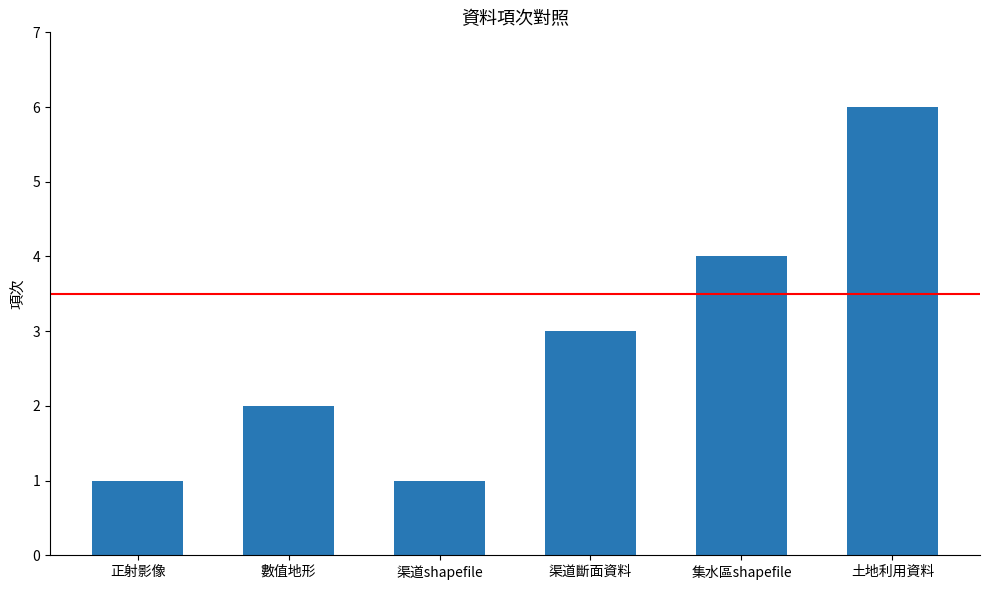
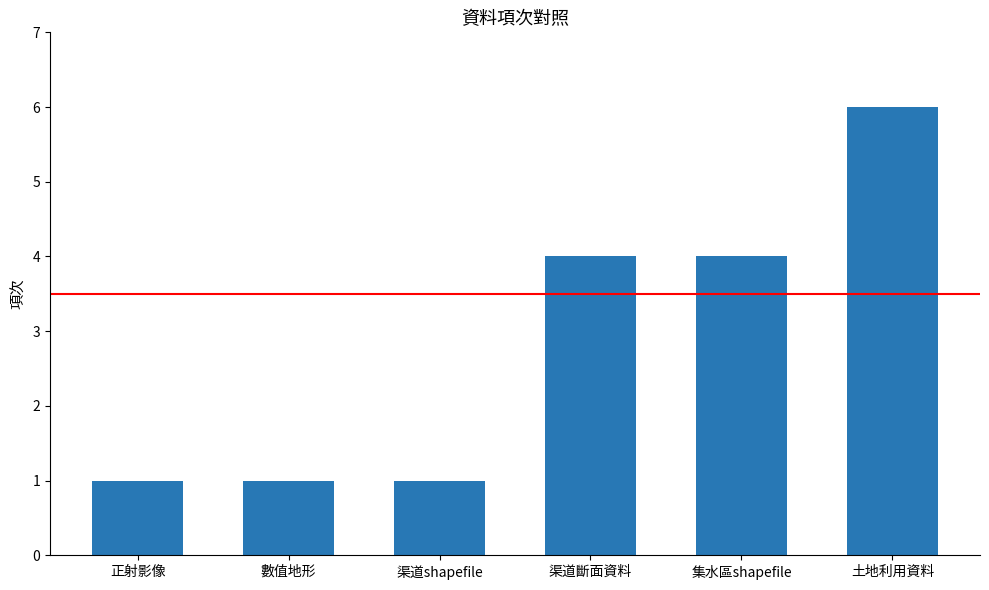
  {
    "正射影像": 1,
-   "數值地形": 2,
+   "數值地形": 1,
    "渠道shapefile": 1,
-   "渠道斷面資料": 3,
+   "渠道斷面資料": 4,
    "集水區shapefile": 4,
    "土地利用資料": 6
  }
